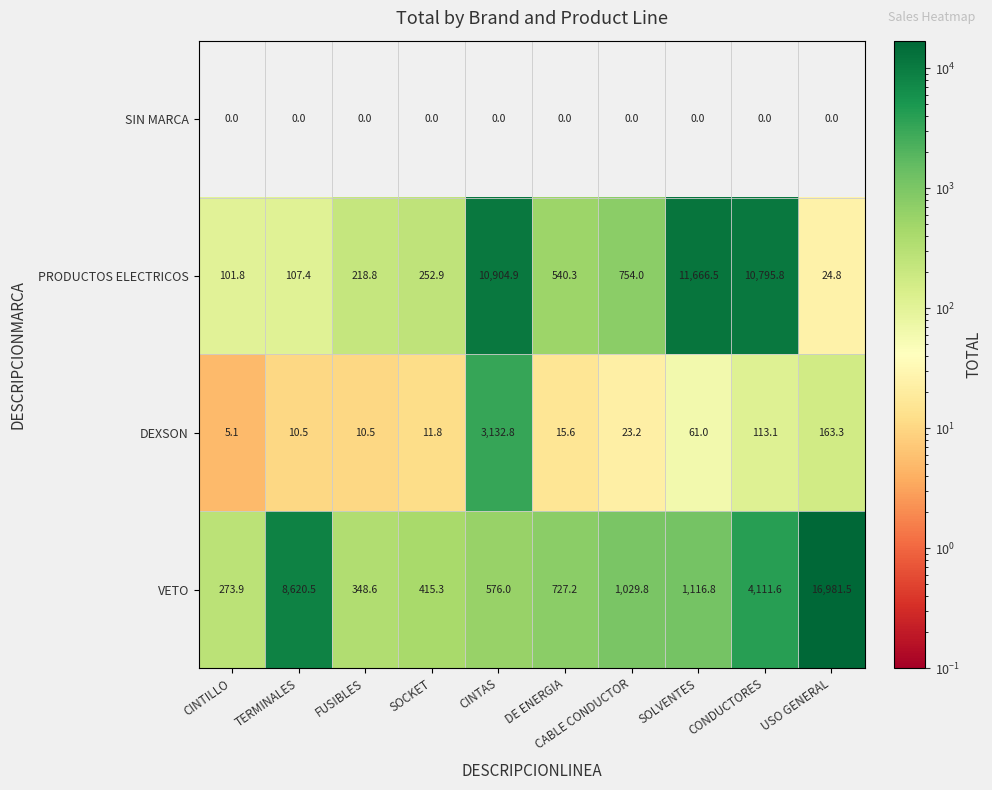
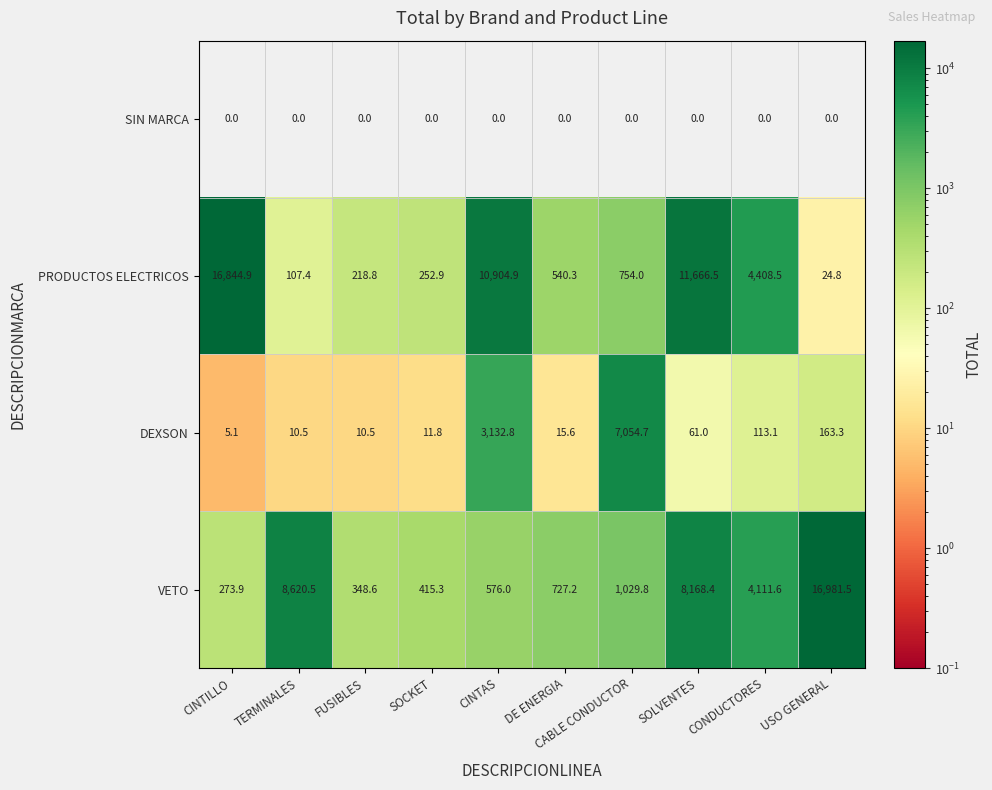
  {
    "SIN MARCA": {
      "CINTILLO": "0.0",
      "TERMINALES": "0.0",
      "FUSIBLES": "0.0",
      "SOCKET": "0.0",
      "CINTAS": "0.0",
      "DE ENERGIA": "0.0",
      "CABLE CONDUCTOR": "0.0",
      "SOLVENTES": "0.0",
      "CONDUCTORES": "0.0",
      "USO GENERAL": "0.0"
    },
    "PRODUCTOS ELECTRICOS": {
-     "CINTILLO": "101.8",
+     "CINTILLO": "16,844.9",
      "TERMINALES": "107.4",
      "FUSIBLES": "218.8",
      "SOCKET": "252.9",
      "CINTAS": "10,904.9",
      "DE ENERGIA": "540.3",
      "CABLE CONDUCTOR": "754.0",
      "SOLVENTES": "11,666.5",
-     "CONDUCTORES": "10,795.8",
+     "CONDUCTORES": "4,408.5",
      "USO GENERAL": "24.8"
    },
    "DEXSON": {
      "CINTILLO": "5.1",
      "TERMINALES": "10.5",
      "FUSIBLES": "10.5",
      "SOCKET": "11.8",
      "CINTAS": "3,132.8",
      "DE ENERGIA": "15.6",
-     "CABLE CONDUCTOR": "23.2",
+     "CABLE CONDUCTOR": "7,054.7",
      "SOLVENTES": "61.0",
      "CONDUCTORES": "113.1",
      "USO GENERAL": "163.3"
    },
    "VETO": {
      "CINTILLO": "273.9",
      "TERMINALES": "8,620.5",
      "FUSIBLES": "348.6",
      "SOCKET": "415.3",
      "CINTAS": "576.0",
      "DE ENERGIA": "727.2",
      "CABLE CONDUCTOR": "1,029.8",
-     "SOLVENTES": "1,116.8",
+     "SOLVENTES": "8,168.4",
      "CONDUCTORES": "4,111.6",
      "USO GENERAL": "16,981.5"
    }
  }
